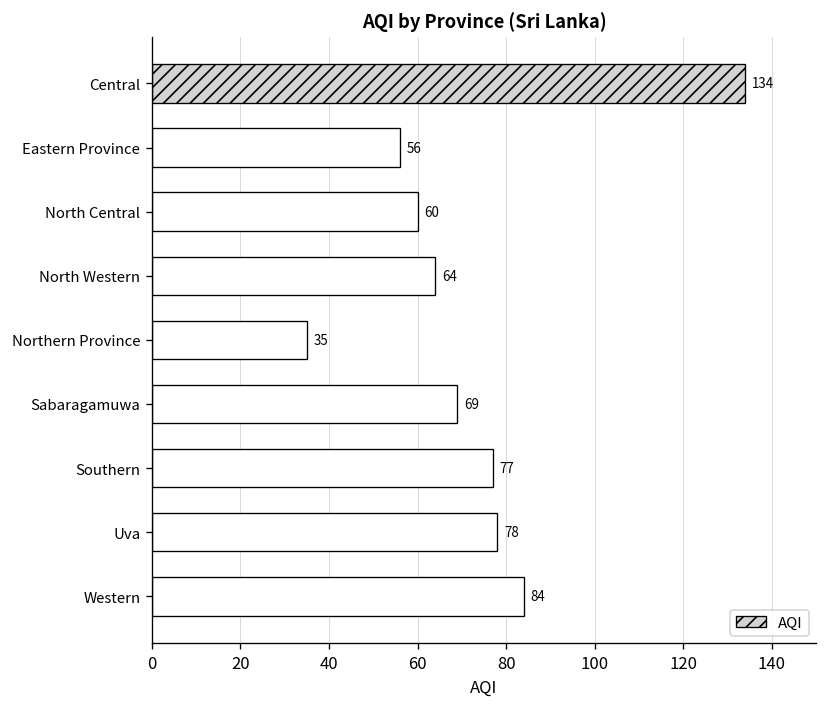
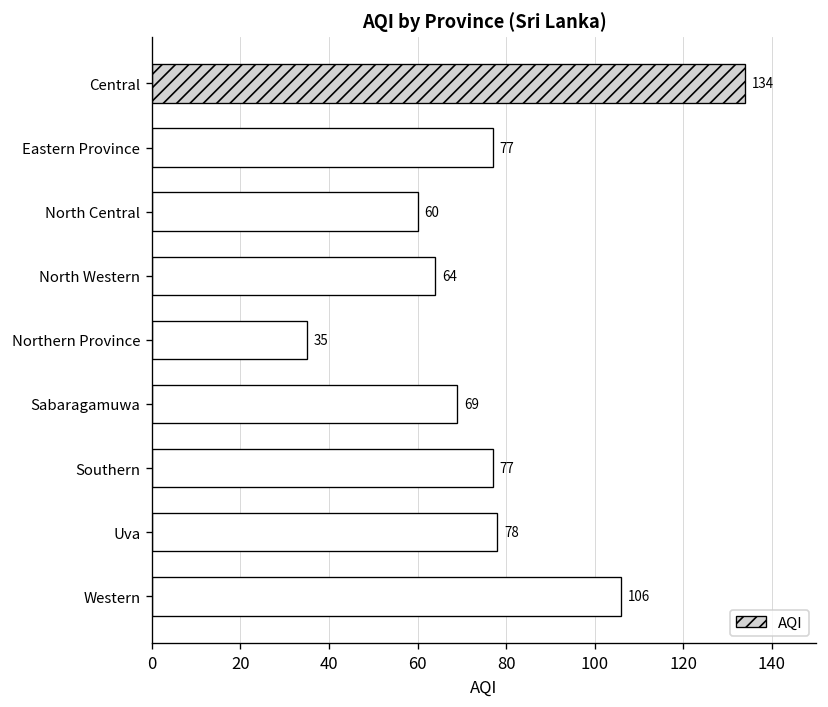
  {
    "Central": 134,
-   "Eastern Province": 56,
+   "Eastern Province": 77,
    "North Central": 60,
    "North Western": 64,
    "Northern Province": 35,
    "Sabaragamuwa": 69,
    "Southern": 77,
    "Uva": 78,
-   "Western": 84
+   "Western": 106
  }
